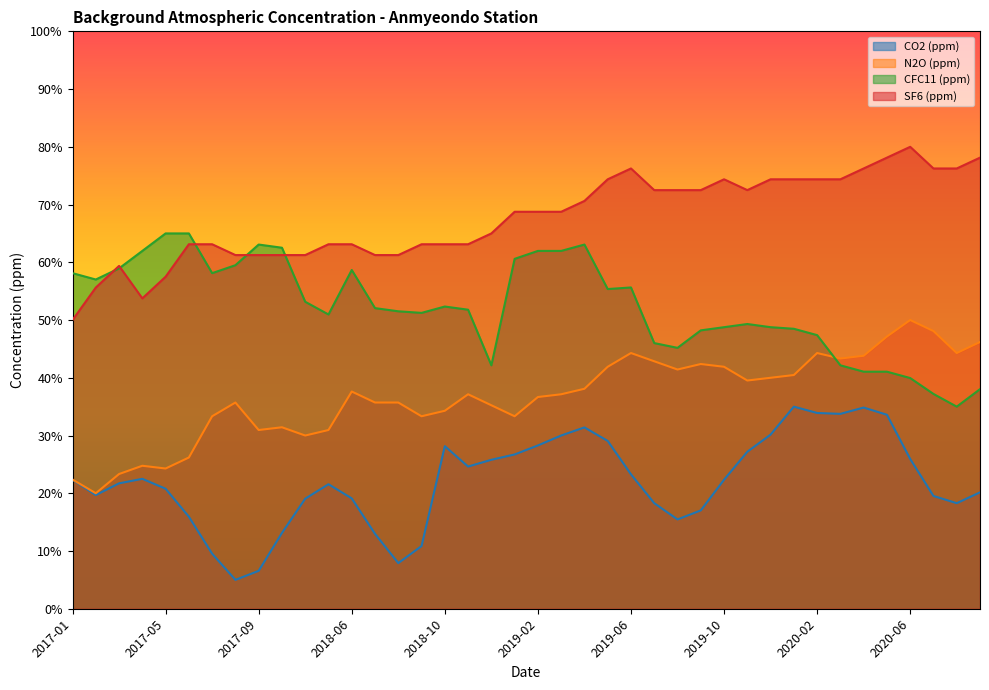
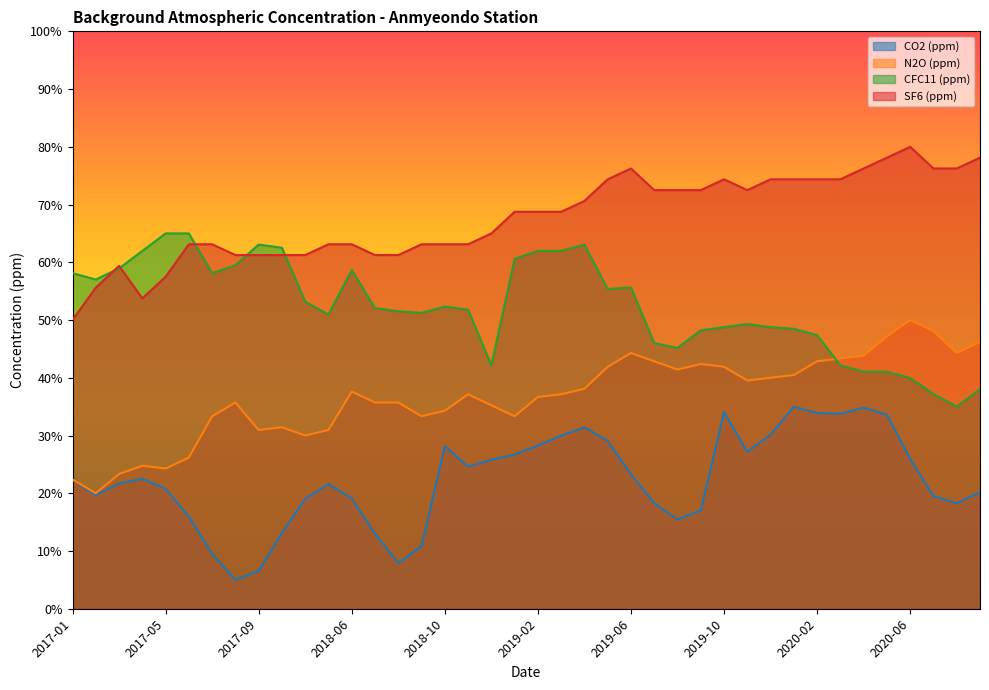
  {
    "CO2 (ppm)": {
      "2017-05": "21%",
      "2017-09": "7%",
      "2018-06": "19%",
      "2018-10": "28%",
      "2019-02": "28%",
      "2019-06": "23%",
-     "2019-10": "22%",
+     "2019-10": "34%",
      "2020-02": "34%",
      "2020-06": "26%"
    },
    "N2O (ppm)": {
      "2017-05": "24%",
      "2017-09": "31%",
      "2018-06": "38%",
      "2018-10": "34%",
      "2019-02": "37%",
      "2019-06": "44%",
      "2019-10": "42%",
-     "2020-02": "44%",
+     "2020-02": "43%",
      "2020-06": "50%"
    },
    "CFC11 (ppm)": {
      "2017-01": "58%",
      "2017-05": "65%",
      "2017-09": "63%",
      "2018-06": "59%",
      "2018-10": "52%",
      "2019-02": "62%",
      "2019-06": "56%",
      "2019-10": "49%",
      "2020-02": "47%",
      "2020-06": "40%"
    },
    "SF6 (ppm)": {
      "2017-01": "50%",
      "2017-05": "58%",
      "2017-09": "61%",
      "2018-06": "63%",
      "2018-10": "63%",
      "2019-02": "69%",
      "2019-06": "76%",
      "2019-10": "74%",
      "2020-02": "74%",
      "2020-06": "80%"
    }
  }
